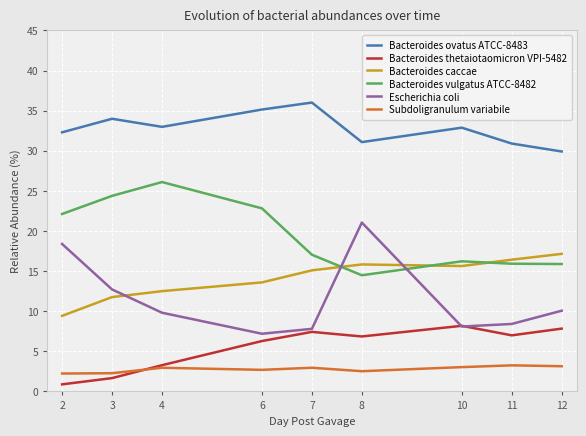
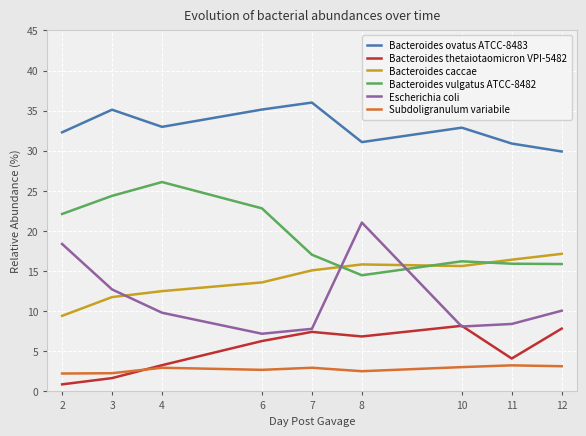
  {
    "Bacteroides ovatus ATCC-8483": {
      "2": 32,
-     "3": 34,
+     "3": 35,
      "4": 33,
      "6": 35,
      "7": 36,
      "8": 31,
      "10": 33,
      "11": 31,
      "12": 30
    },
    "Bacteroides thetaiotaomicron VPI-5482": {
      "2": 1,
      "3": 2,
      "6": 6,
      "7": 7,
      "8": 7,
-     "11": 7,
+     "11": 4,
      "12": 8
    },
    "Bacteroides vulgatus ATCC-8482": {
      "2": 22,
      "3": 24,
      "4": 26,
      "6": 23,
      "7": 17,
      "8": 14,
      "10": 16,
      "11": 16,
      "12": 16
    },
    "Escherichia coli": {
      "2": 18,
      "3": 13,
      "4": 10,
      "6": 7,
      "7": 8,
      "8": 21,
      "11": 8,
      "12": 10
    }
  }
